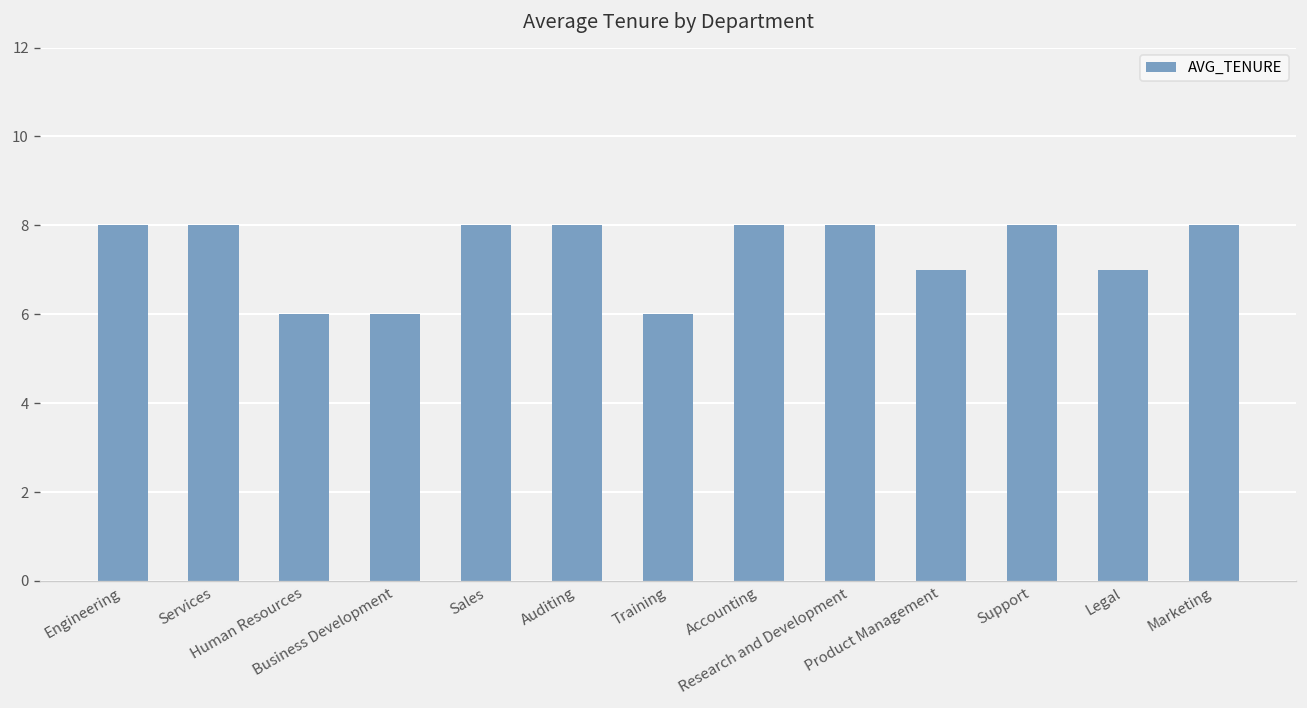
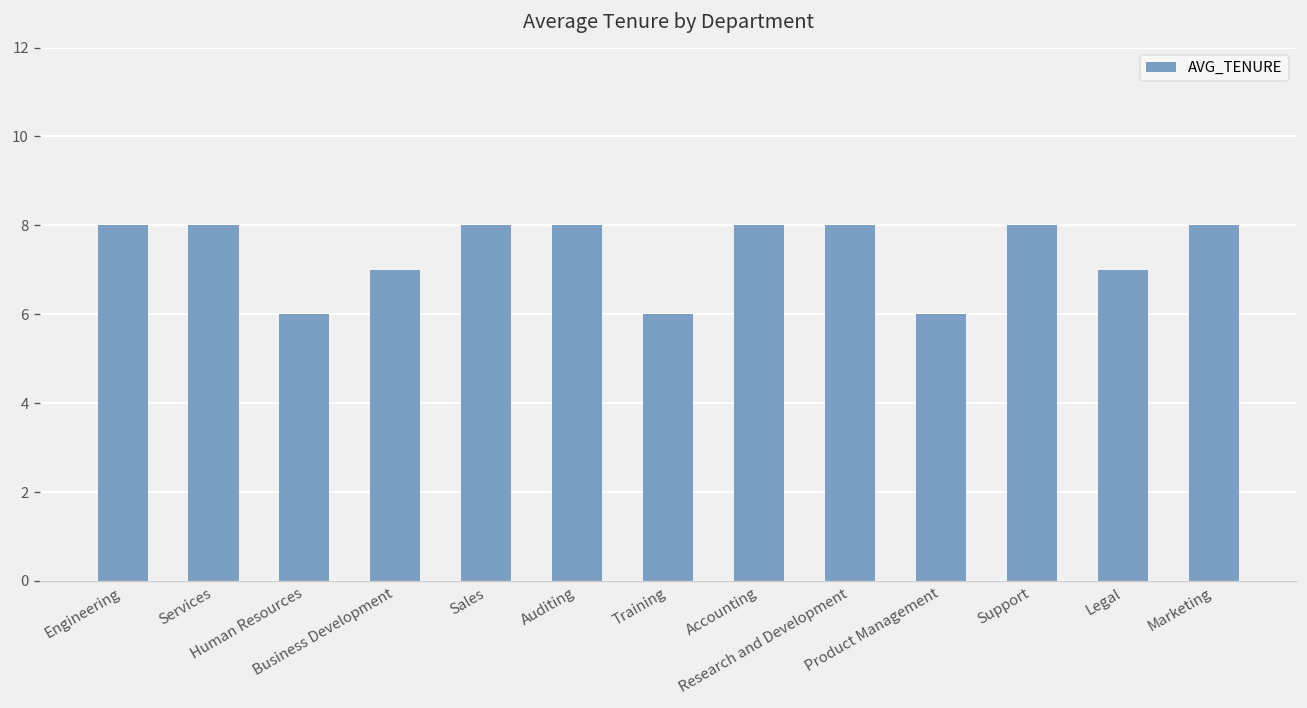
  {
    "Engineering": 8,
    "Services": 8,
    "Human Resources": 6,
-   "Business Development": 6,
+   "Business Development": 7,
    "Sales": 8,
    "Auditing": 8,
    "Training": 6,
    "Accounting": 8,
    "Research and Development": 8,
-   "Product Management": 7,
+   "Product Management": 6,
    "Support": 8,
    "Legal": 7,
    "Marketing": 8
  }
